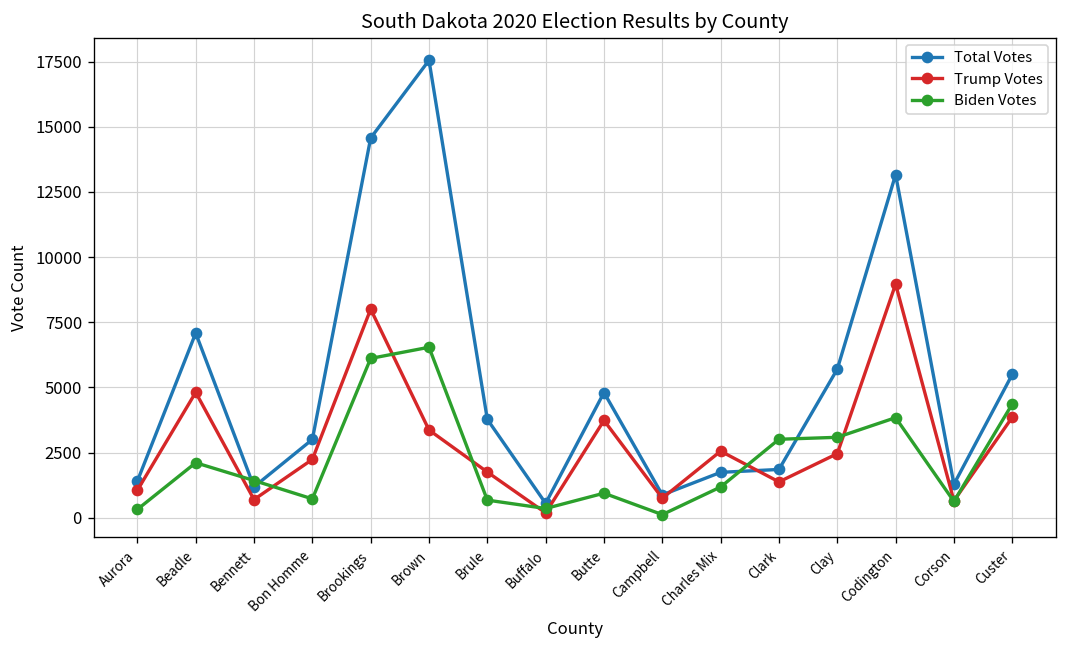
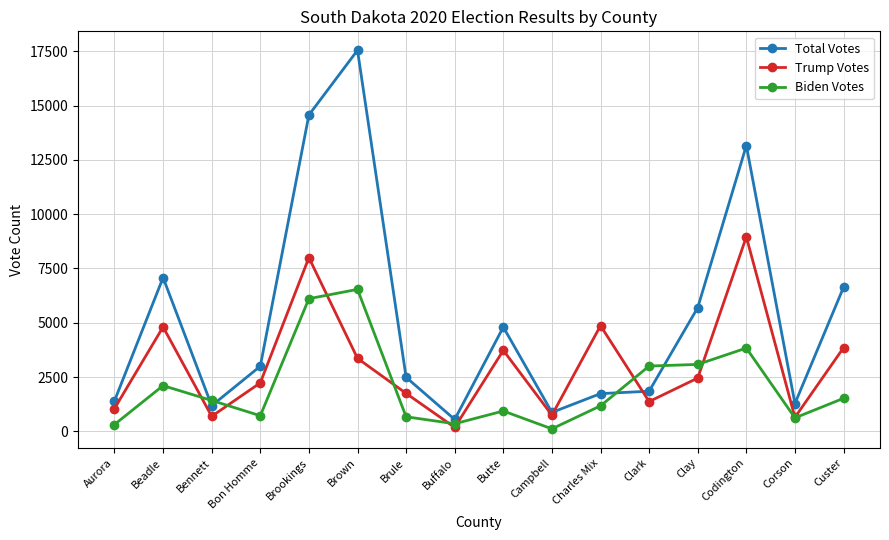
  {
    "Total Votes": {
      "Aurora": 1400,
      "Beadle": 7100,
      "Bennett": 1200,
      "Bon Homme": 3000,
      "Brookings": 14600,
      "Brown": 17500,
-     "Brule": 3800,
+     "Brule": 2500,
      "Buffalo": 500,
      "Butte": 4800,
      "Campbell": 900,
      "Charles Mix": 1700,
      "Clark": 1900,
      "Clay": 5700,
      "Codington": 13200,
      "Corson": 1300,
-     "Custer": 5500
+     "Custer": 6600
    },
    "Trump Votes": {
      "Aurora": 1100,
      "Beadle": 4800,
      "Bennett": 700,
      "Bon Homme": 2200,
      "Brookings": 8000,
      "Brown": 3400,
      "Brule": 1800,
      "Buffalo": 200,
      "Butte": 3700,
      "Campbell": 700,
-     "Charles Mix": 2600,
+     "Charles Mix": 4900,
      "Clark": 1400,
      "Clay": 2500,
      "Codington": 9000,
      "Custer": 3900
    },
    "Biden Votes": {
      "Aurora": 300,
      "Beadle": 2100,
      "Bennett": 1400,
      "Bon Homme": 700,
      "Brookings": 6100,
      "Brown": 6500,
      "Brule": 700,
      "Buffalo": 400,
      "Butte": 900,
      "Campbell": 100,
      "Charles Mix": 1200,
      "Clark": 3000,
      "Clay": 3100,
      "Codington": 3800,
-     "Custer": 4400
+     "Custer": 1500
    }
  }
